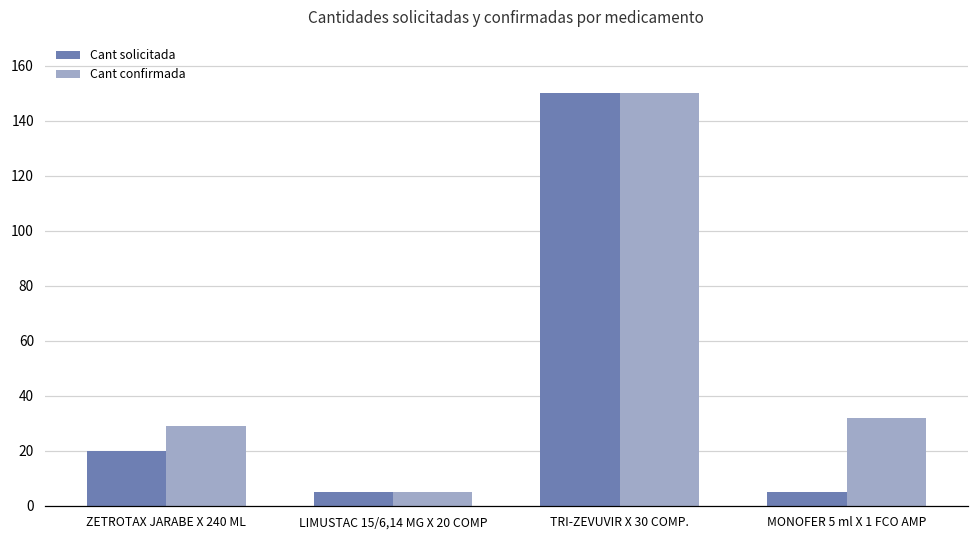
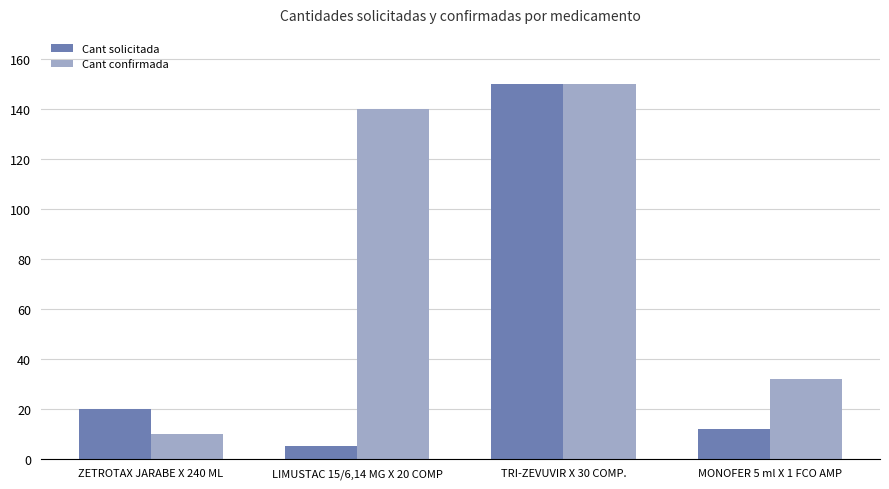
  {
    "Cant solicitada": {
      "ZETROTAX JARABE X 240 ML": 20,
      "LIMUSTAC 15/6,14 MG X 20 COMP": 5,
      "TRI-ZEVUVIR X 30 COMP.": 150,
-     "MONOFER 5 ml X 1 FCO AMP": 5
+     "MONOFER 5 ml X 1 FCO AMP": 12
    },
    "Cant confirmada": {
-     "ZETROTAX JARABE X 240 ML": 29,
-     "LIMUSTAC 15/6,14 MG X 20 COMP": 5,
+     "ZETROTAX JARABE X 240 ML": 10,
+     "LIMUSTAC 15/6,14 MG X 20 COMP": 140,
      "TRI-ZEVUVIR X 30 COMP.": 150,
      "MONOFER 5 ml X 1 FCO AMP": 32
    }
  }
